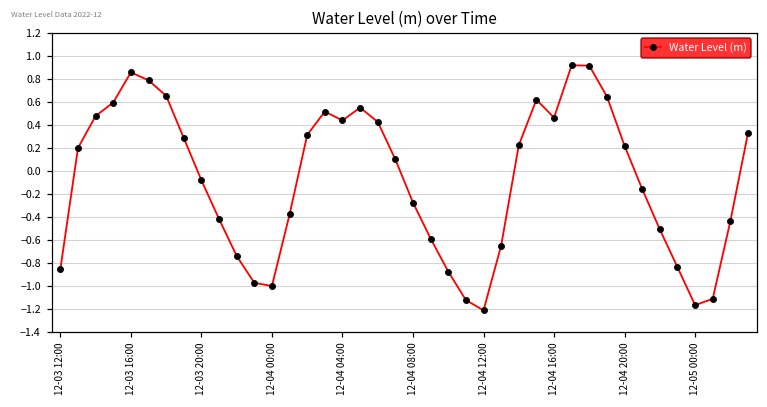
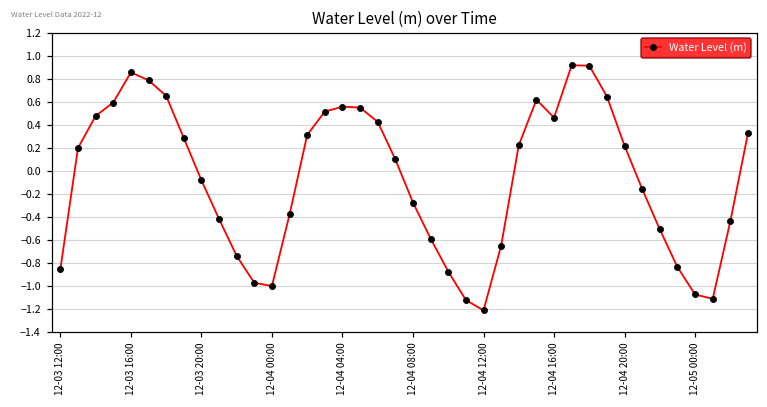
  {
    "12-03 12:00": -0.85,
    "12-03 16:00": 0.86,
    "12-03 20:00": -0.08,
    "12-04 00:00": -1.00,
-   "12-04 04:00": 0.44,
+   "12-04 04:00": 0.56,
    "12-04 08:00": -0.28,
    "12-04 12:00": -1.21,
    "12-04 16:00": 0.46,
    "12-04 20:00": 0.22,
-   "12-05 00:00": -1.17
+   "12-05 00:00": -1.07
  }
